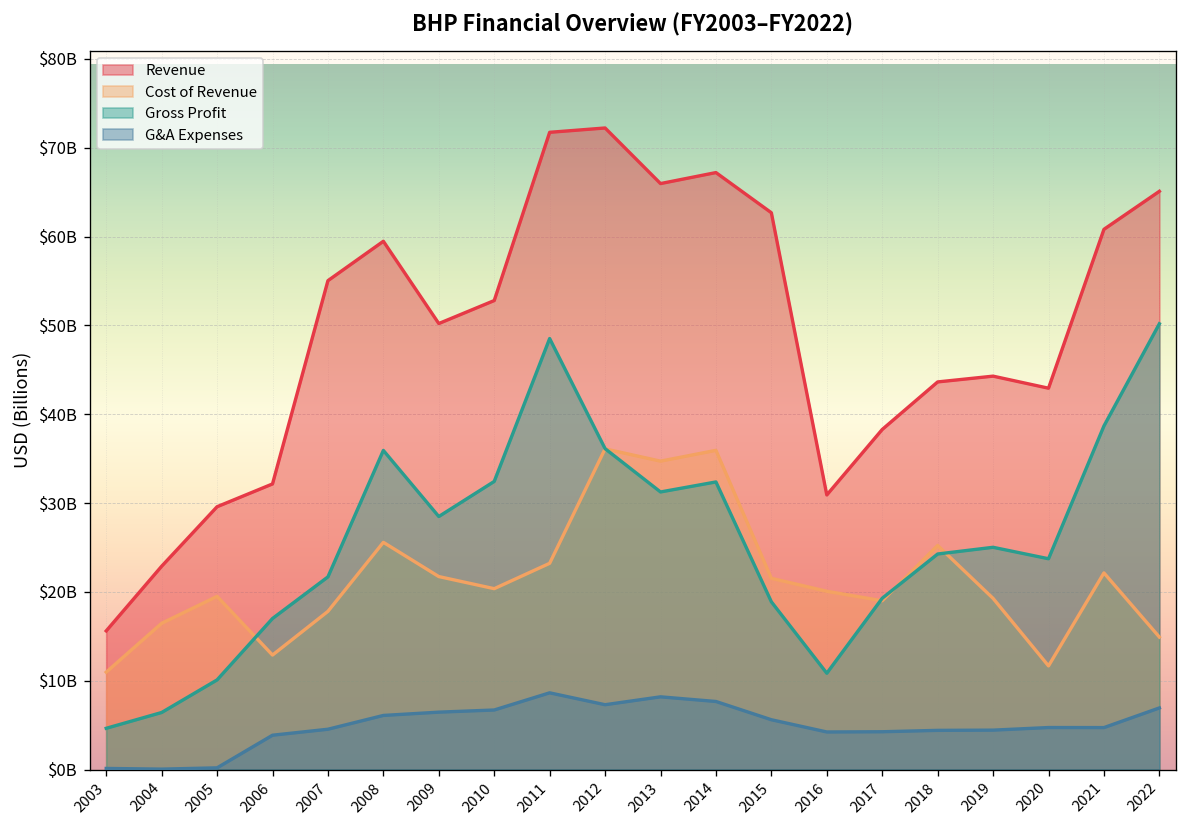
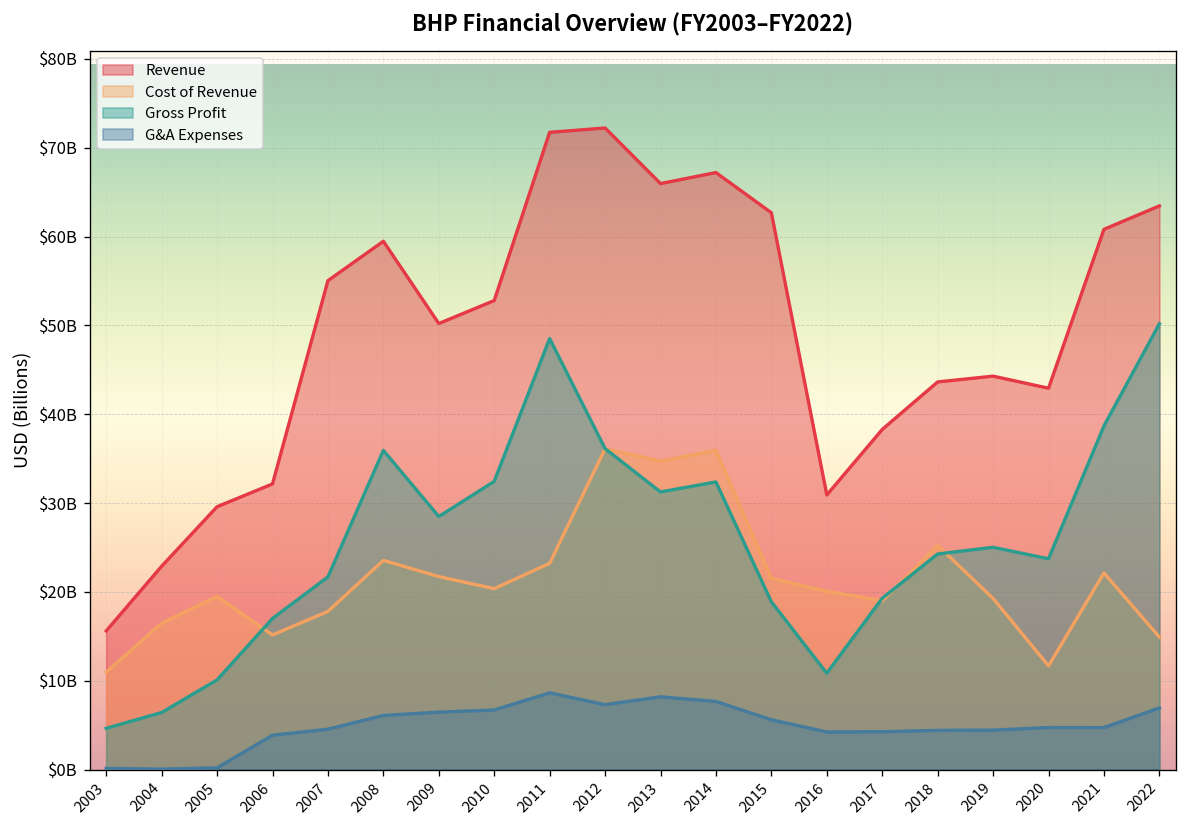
  {
    "Revenue": {
      "2003": "$16000000000",
      "2004": "$23000000000",
      "2005": "$30000000000",
      "2006": "$32000000000",
      "2007": "$55000000000",
      "2008": "$59000000000",
      "2009": "$50000000000",
      "2010": "$53000000000",
      "2011": "$72000000000",
      "2012": "$72000000000",
      "2013": "$66000000000",
      "2014": "$67000000000",
      "2015": "$63000000000",
      "2016": "$31000000000",
      "2017": "$38000000000",
      "2018": "$44000000000",
      "2019": "$44000000000",
      "2020": "$43000000000",
      "2021": "$61000000000",
-     "2022": "$65000000000"
+     "2022": "$63000000000"
    },
    "Cost of Revenue": {
      "2003": "$11000000000",
      "2004": "$16000000000",
      "2005": "$19000000000",
-     "2006": "$13000000000",
+     "2006": "$15000000000",
      "2007": "$18000000000",
-     "2008": "$26000000000",
+     "2008": "$24000000000",
      "2009": "$22000000000",
      "2010": "$20000000000",
      "2011": "$23000000000",
      "2013": "$35000000000",
      "2014": "$36000000000",
      "2015": "$22000000000",
      "2016": "$20000000000",
      "2018": "$25000000000",
      "2019": "$19000000000",
      "2020": "$12000000000",
      "2021": "$22000000000",
      "2022": "$15000000000"
    }
  }
